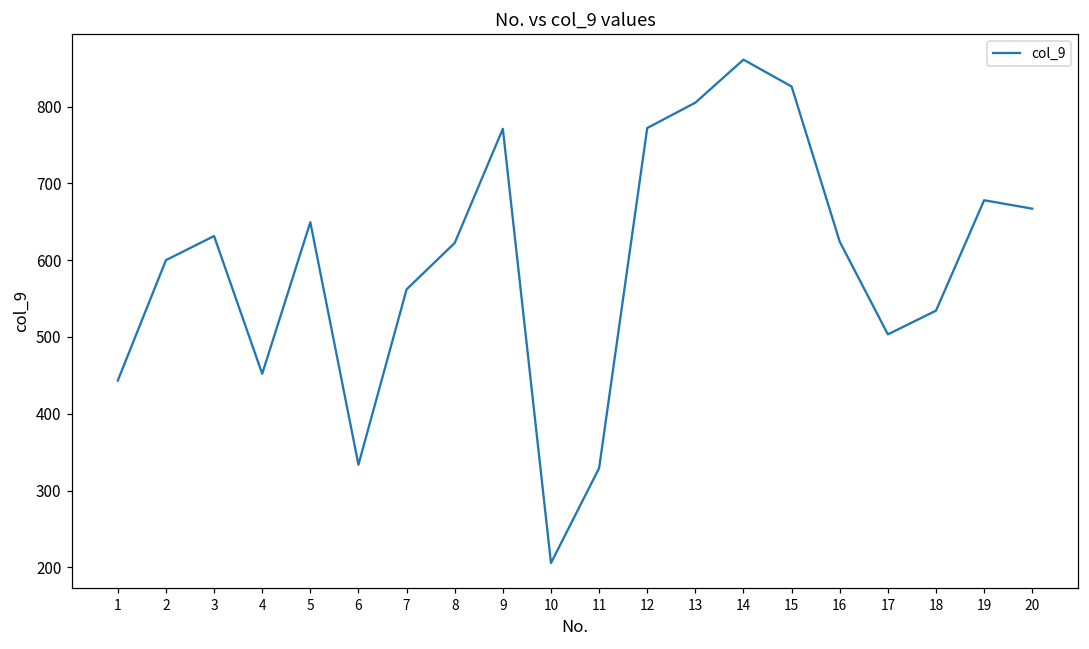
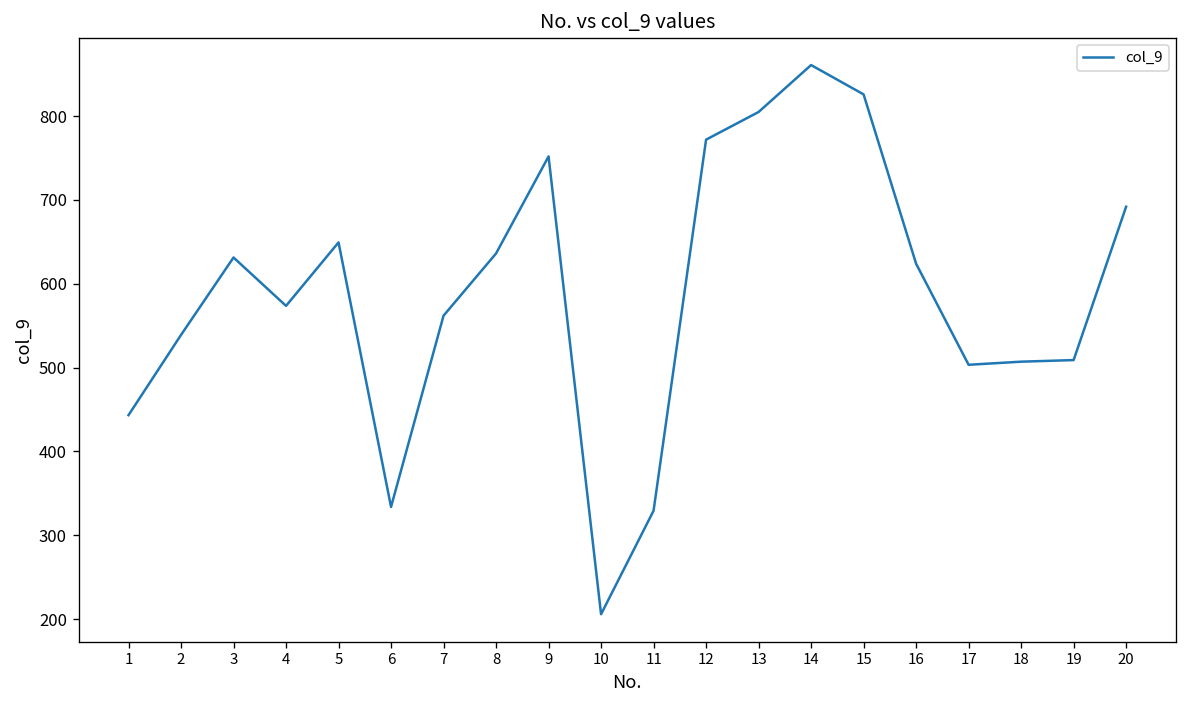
  {
    "1": 440,
-   "2": 600,
+   "2": 540,
    "3": 630,
-   "4": 450,
+   "4": 570,
    "5": 650,
    "6": 330,
    "7": 560,
-   "8": 620,
-   "9": 770,
+   "8": 640,
+   "9": 750,
    "10": 210,
    "11": 330,
    "12": 770,
    "13": 810,
    "14": 860,
    "15": 830,
    "16": 620,
    "17": 500,
-   "18": 530,
-   "19": 680,
-   "20": 670
+   "18": 510,
+   "19": 510,
+   "20": 690
  }
